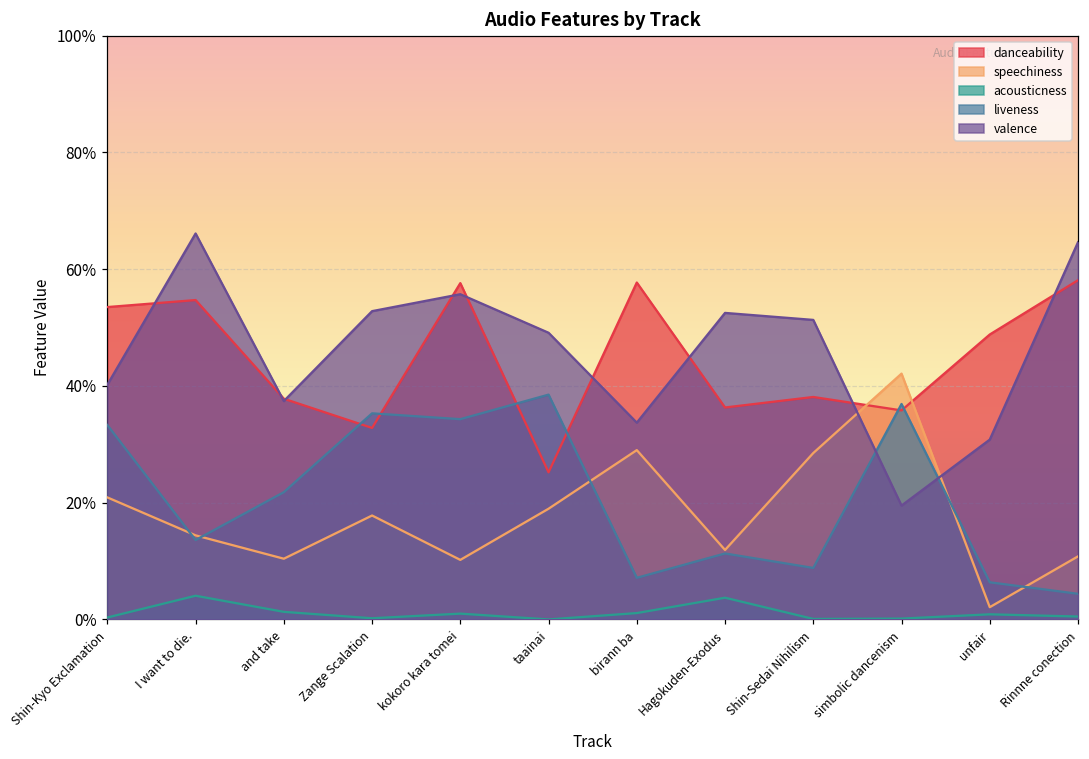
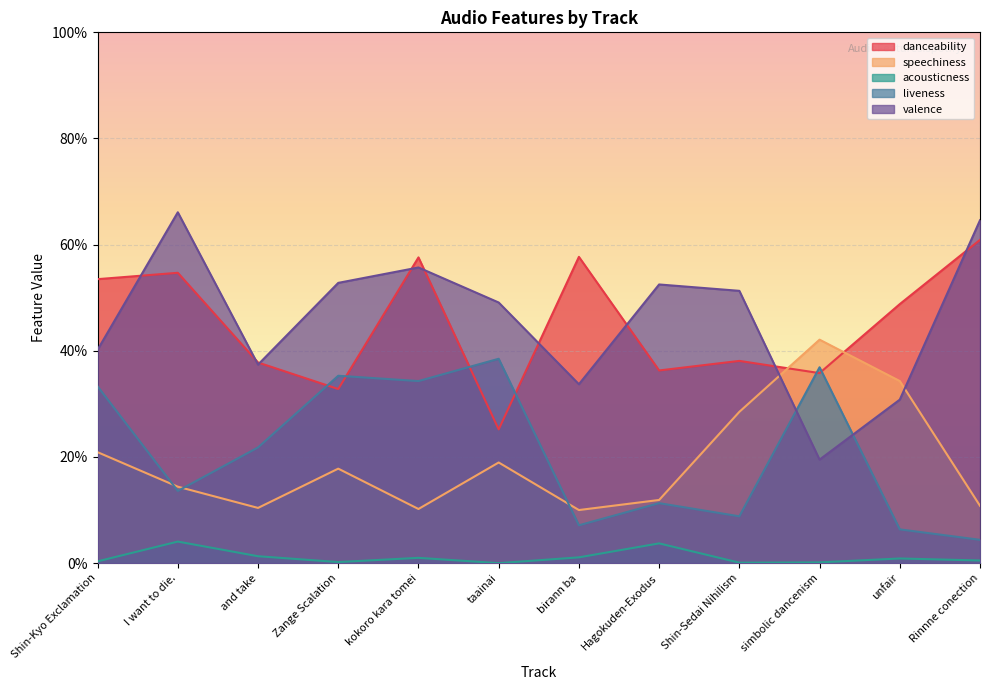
  {
    "danceability": {
      "Shin-Kyo Exclamation": "54%",
      "I want to die.": "55%",
      "Zange Scalation": "33%",
      "kokoro kara tomei": "58%",
      "taainai": "25%",
      "birann ba": "58%",
      "Hagokuden-Exodus": "36%",
      "Shin-Sedai Nihilism": "38%",
      "simbolic dancenism": "36%",
      "unfair": "49%",
-     "Rinnne conection": "58%"
+     "Rinnne conection": "61%"
    },
    "speechiness": {
      "Shin-Kyo Exclamation": "21%",
      "I want to die.": "14%",
      "and take": "10%",
      "Zange Scalation": "18%",
      "kokoro kara tomei": "10%",
      "taainai": "19%",
-     "birann ba": "29%",
+     "birann ba": "10%",
      "Hagokuden-Exodus": "12%",
      "Shin-Sedai Nihilism": "28%",
      "simbolic dancenism": "42%",
-     "unfair": "2%",
+     "unfair": "34%",
      "Rinnne conection": "11%"
    },
    "valence": {
      "Shin-Kyo Exclamation": "40%",
      "I want to die.": "66%",
      "Zange Scalation": "53%",
      "kokoro kara tomei": "56%",
      "taainai": "49%",
      "birann ba": "34%",
      "Hagokuden-Exodus": "53%",
      "Shin-Sedai Nihilism": "51%",
      "simbolic dancenism": "20%",
      "unfair": "31%",
      "Rinnne conection": "65%"
    }
  }
